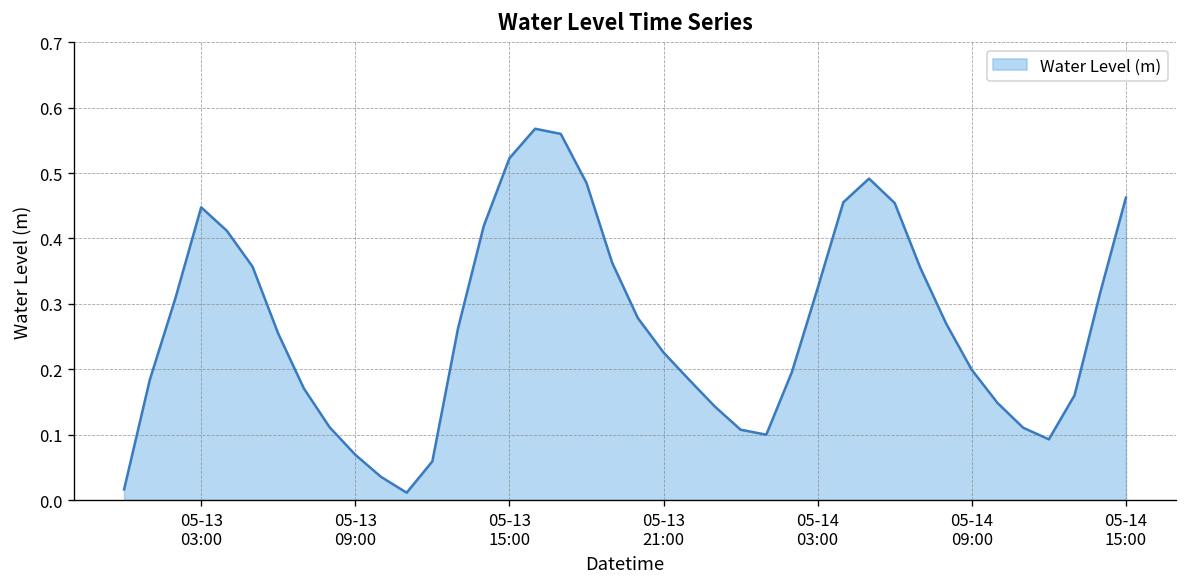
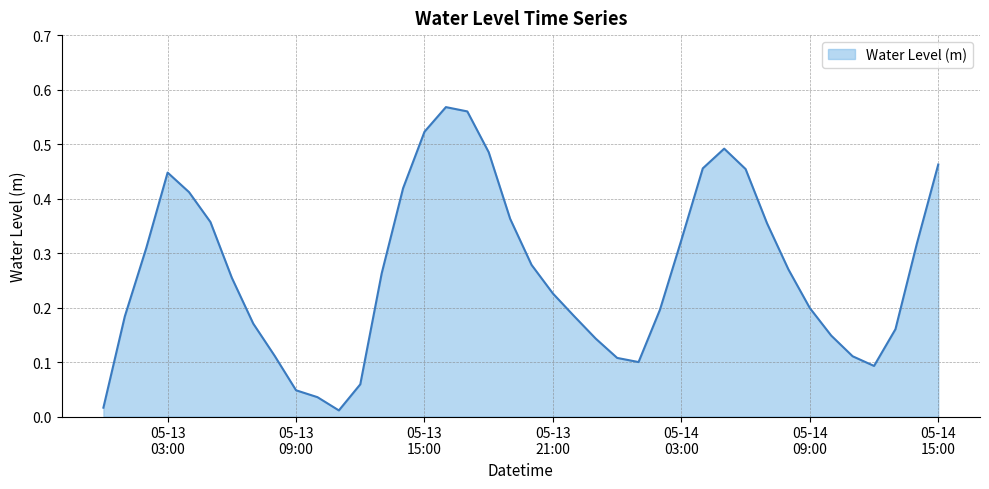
  {
    "05-13 03:00": 0.45,
-   "05-13 09:00": 0.07,
+   "05-13 09:00": 0.05,
    "05-13 15:00": 0.52,
    "05-13 21:00": 0.23,
    "05-14 03:00": 0.32,
    "05-14 09:00": 0.20,
    "05-14 15:00": 0.46
  }
